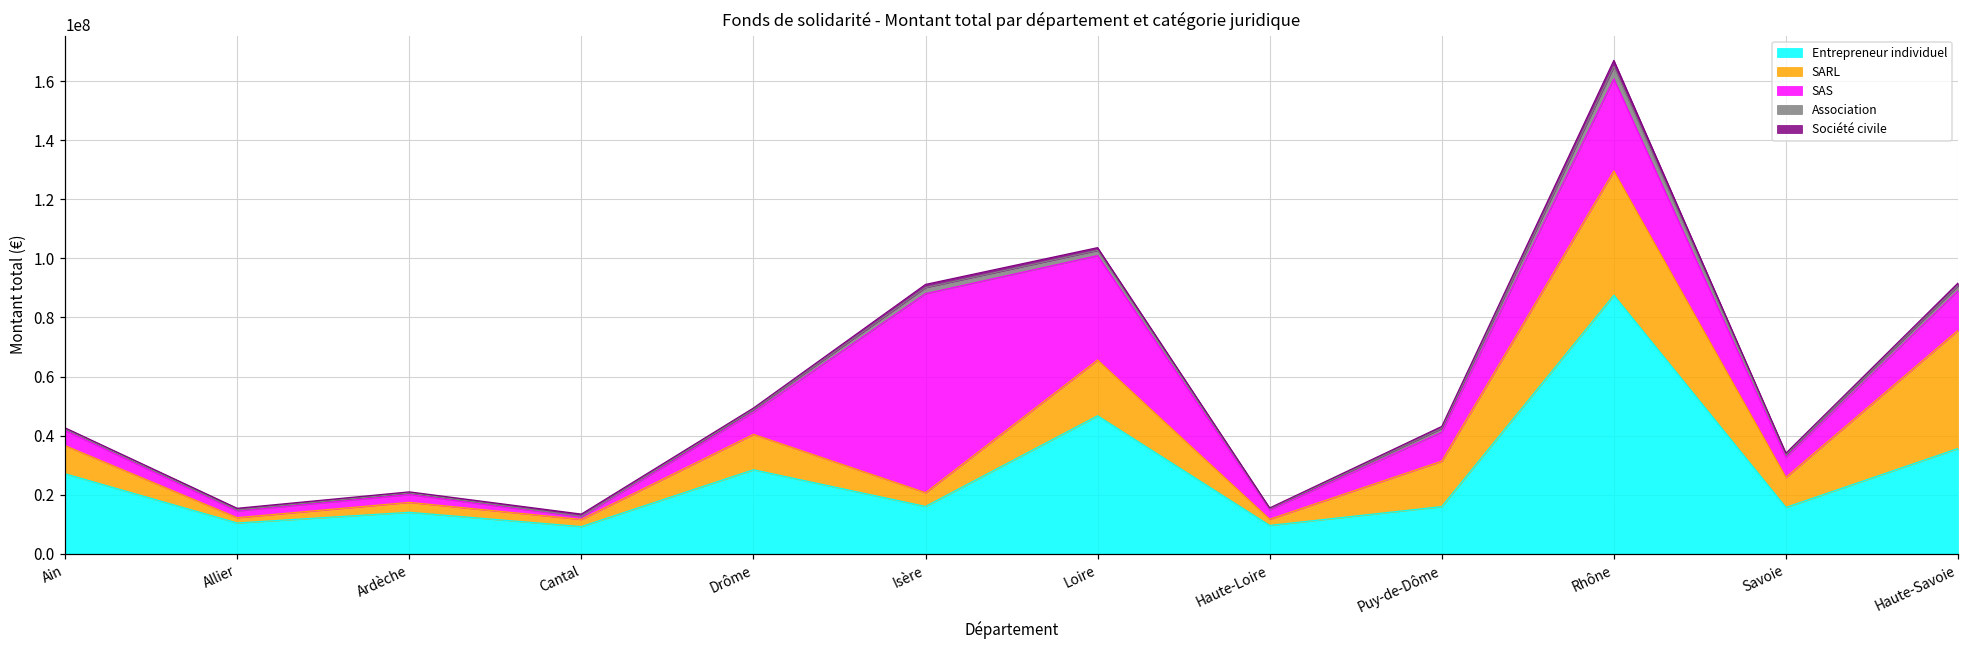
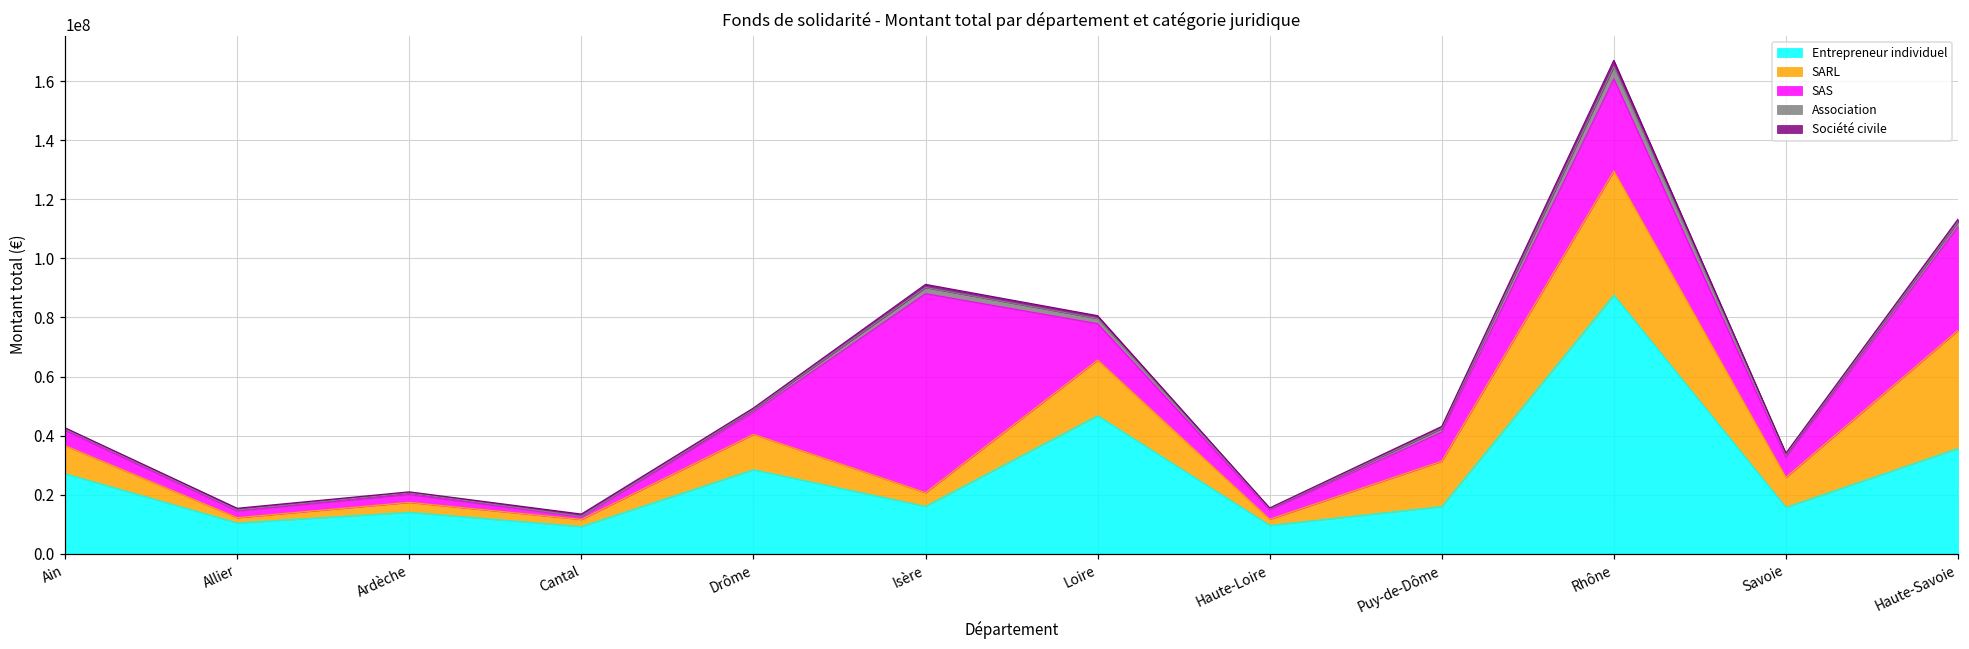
  {
    "Entrepreneur individuel": {
      "Ain": 27000000,
      "Allier": 10000000,
      "Ardèche": 14000000,
      "Cantal": 9000000,
      "Drôme": 28000000,
      "Isère": 16000000,
      "Loire": 47000000,
      "Haute-Loire": 10000000,
      "Puy-de-Dôme": 16000000,
      "Rhône": 88000000,
      "Savoie": 16000000,
      "Haute-Savoie": 36000000
    },
    "SARL": {
      "Ain": 10000000,
      "Allier": 2000000,
      "Ardèche": 3000000,
      "Drôme": 12000000,
      "Isère": 5000000,
      "Loire": 19000000,
      "Haute-Loire": 2000000,
      "Puy-de-Dôme": 15000000,
      "Rhône": 42000000,
      "Savoie": 10000000,
      "Haute-Savoie": 40000000
    },
    "SAS": {
      "Drôme": 8000000,
      "Isère": 67000000,
-     "Loire": 35000000,
+     "Loire": 12000000,
      "Puy-de-Dôme": 10000000,
      "Rhône": 31000000,
      "Savoie": 7000000,
-     "Haute-Savoie": 13000000
+     "Haute-Savoie": 35000000
    },
    "Association": {
      "Isère": 2000000,
      "Rhône": 4000000
    },
    "Société civile": {
      "Isère": 1000000,
      "Rhône": 2000000
    }
  }
